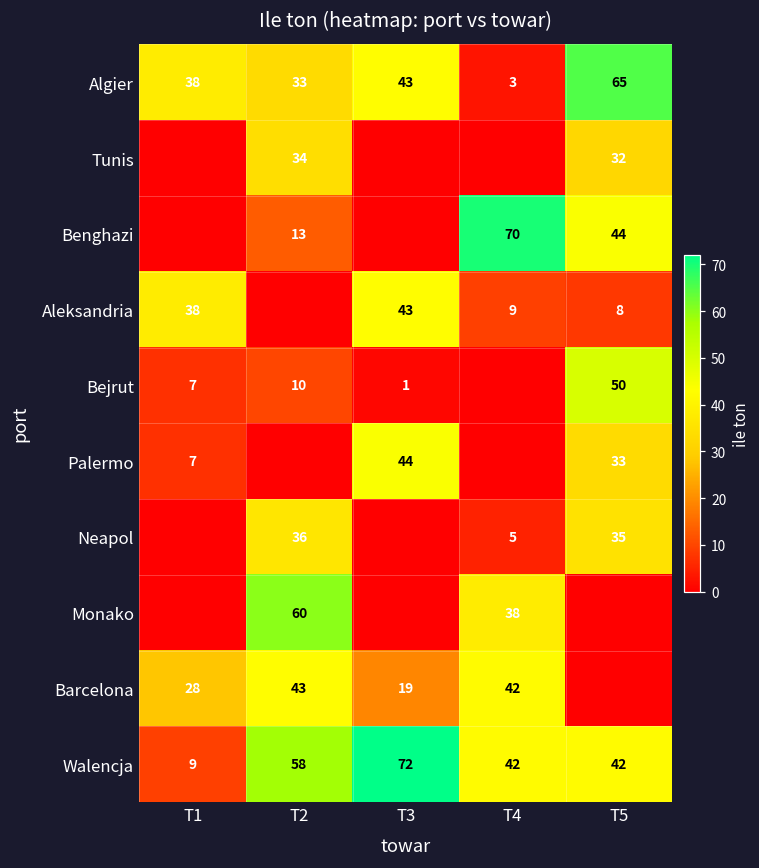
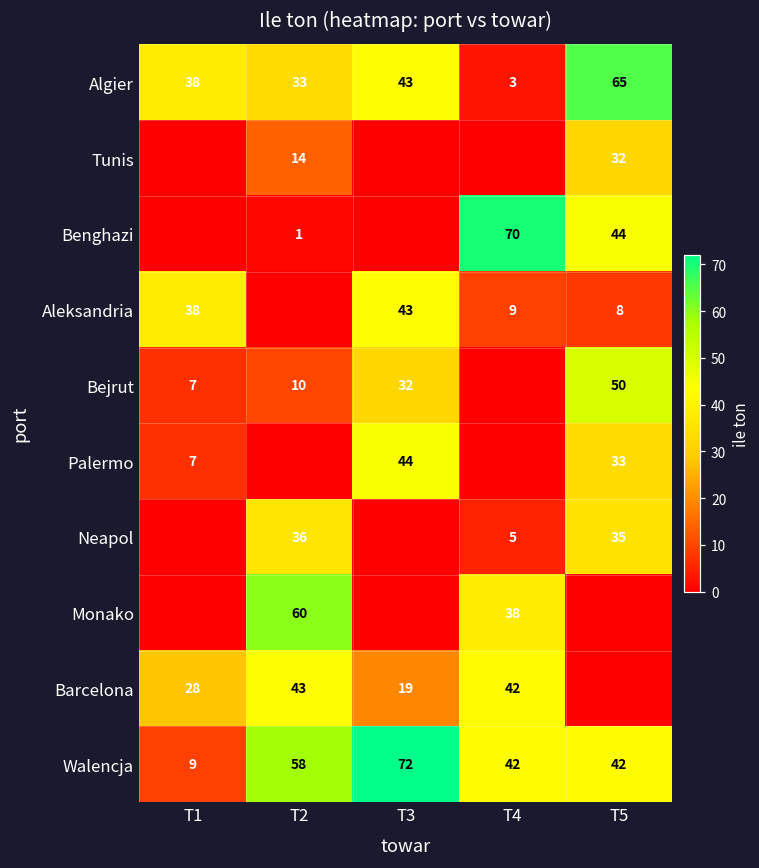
  {
    "Algier": {
      "T1": 38,
      "T2": 33,
      "T3": 43,
      "T4": 3,
      "T5": 65
    },
    "Tunis": {
-     "T2": 34,
+     "T2": 14,
      "T5": 32
    },
    "Benghazi": {
-     "T2": 13,
+     "T2": 1,
      "T4": 70,
      "T5": 44
    },
    "Aleksandria": {
      "T1": 38,
      "T3": 43,
      "T4": 9,
      "T5": 8
    },
    "Bejrut": {
      "T1": 7,
      "T2": 10,
-     "T3": 1,
+     "T3": 32,
      "T5": 50
    },
    "Palermo": {
      "T1": 7,
      "T3": 44,
      "T5": 33
    },
    "Neapol": {
      "T2": 36,
      "T4": 5,
      "T5": 35
    },
    "Monako": {
      "T2": 60,
      "T4": 38
    },
    "Barcelona": {
      "T1": 28,
      "T2": 43,
      "T3": 19,
      "T4": 42
    },
    "Walencja": {
      "T1": 9,
      "T2": 58,
      "T3": 72,
      "T4": 42,
      "T5": 42
    }
  }
